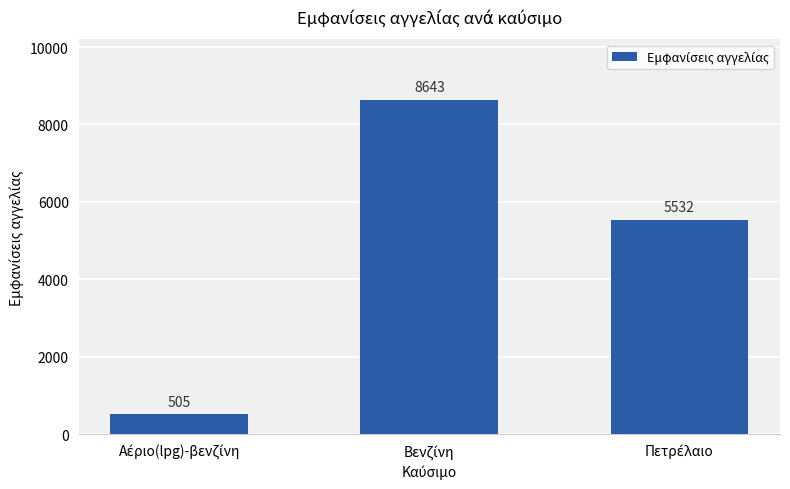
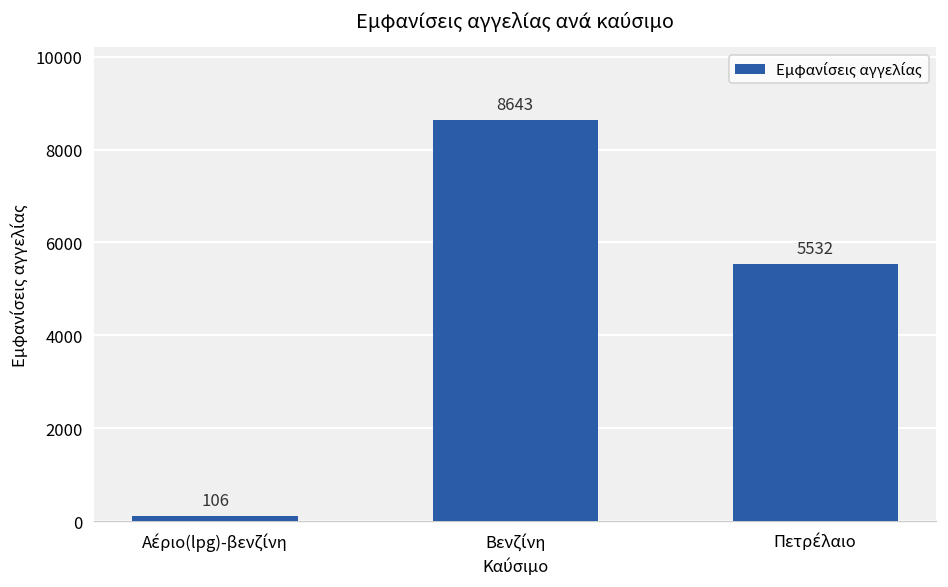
  {
-   "Αέριο(lpg)-βενζίνη": 505,
+   "Αέριο(lpg)-βενζίνη": 106,
    "Βενζίνη": 8643,
    "Πετρέλαιο": 5532
  }
